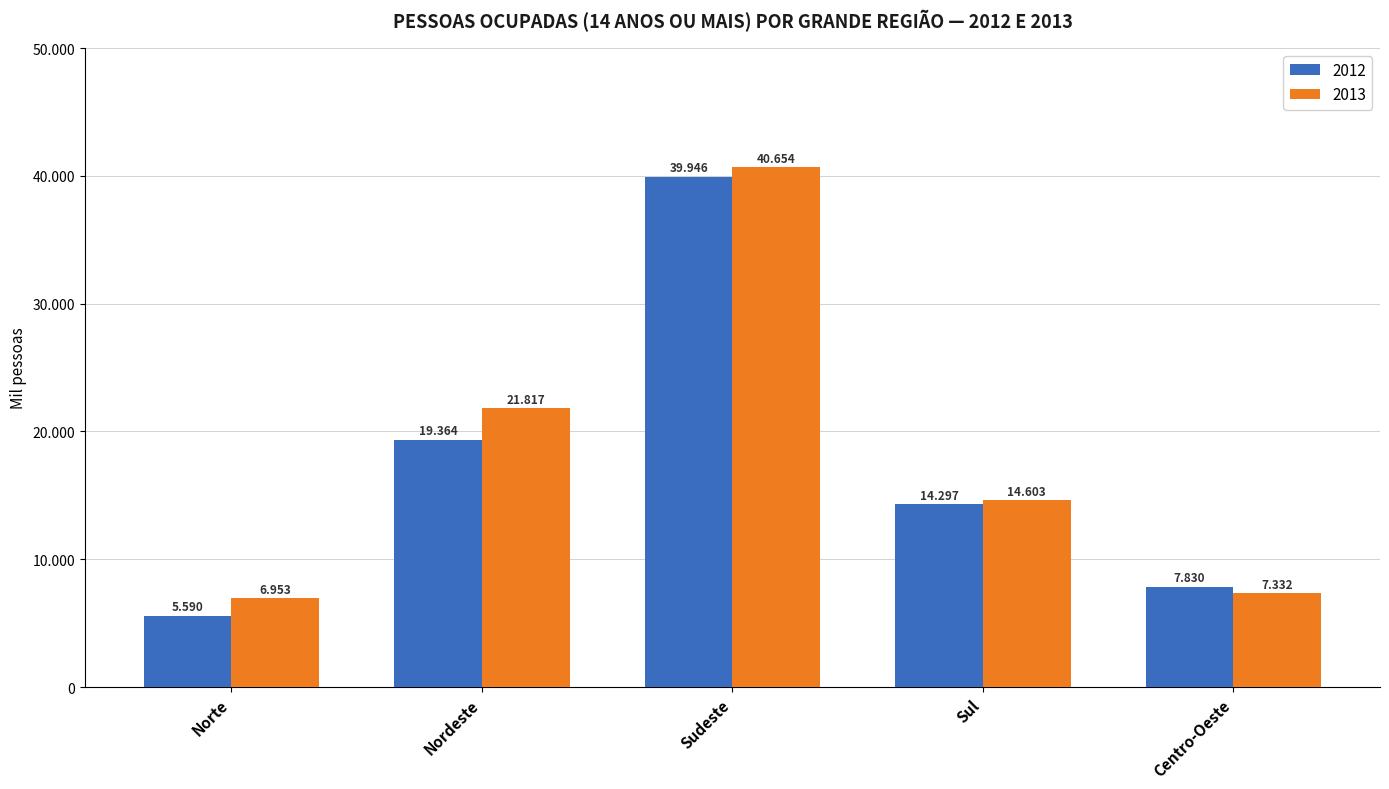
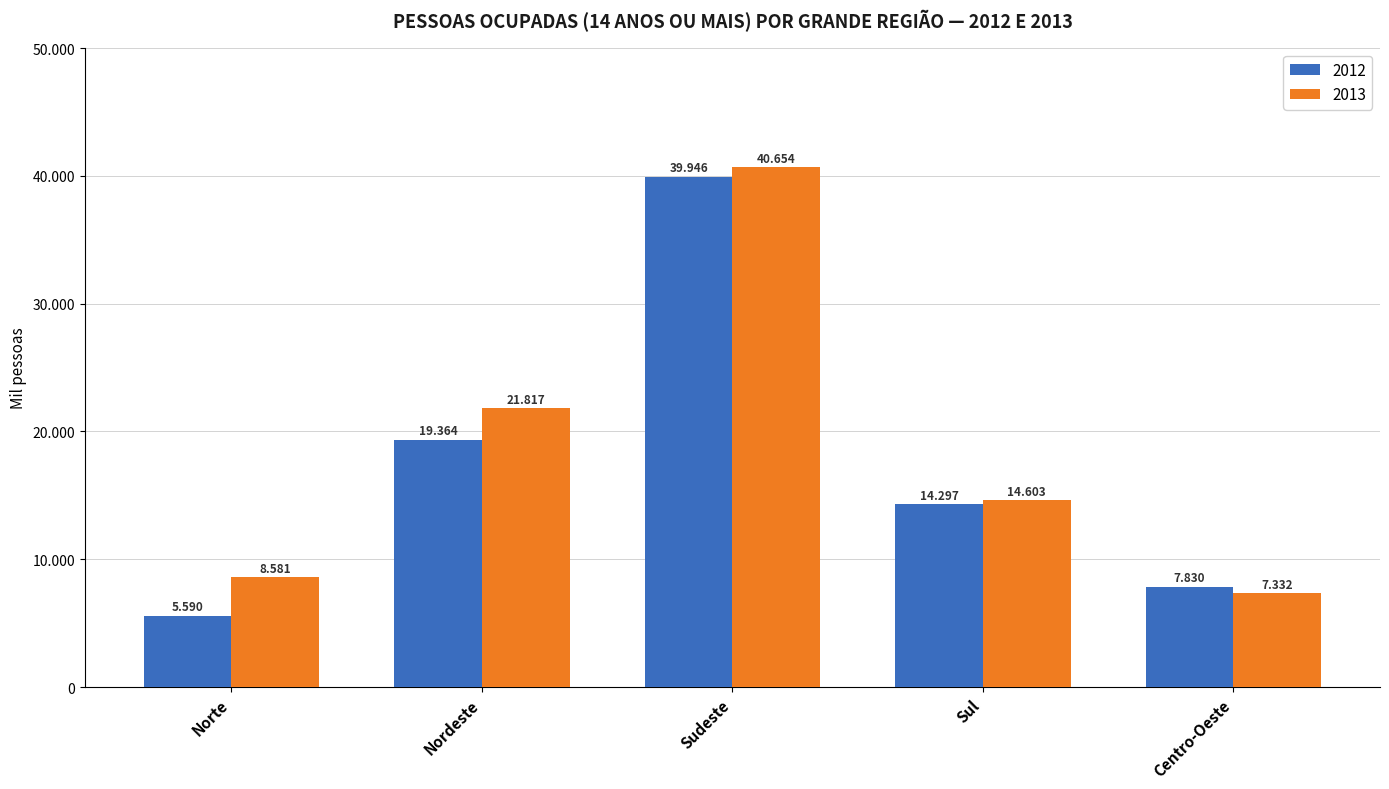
  {
    "2013": {
-     "Norte": 6.953
+     "Norte": 8.581
    }
  }
